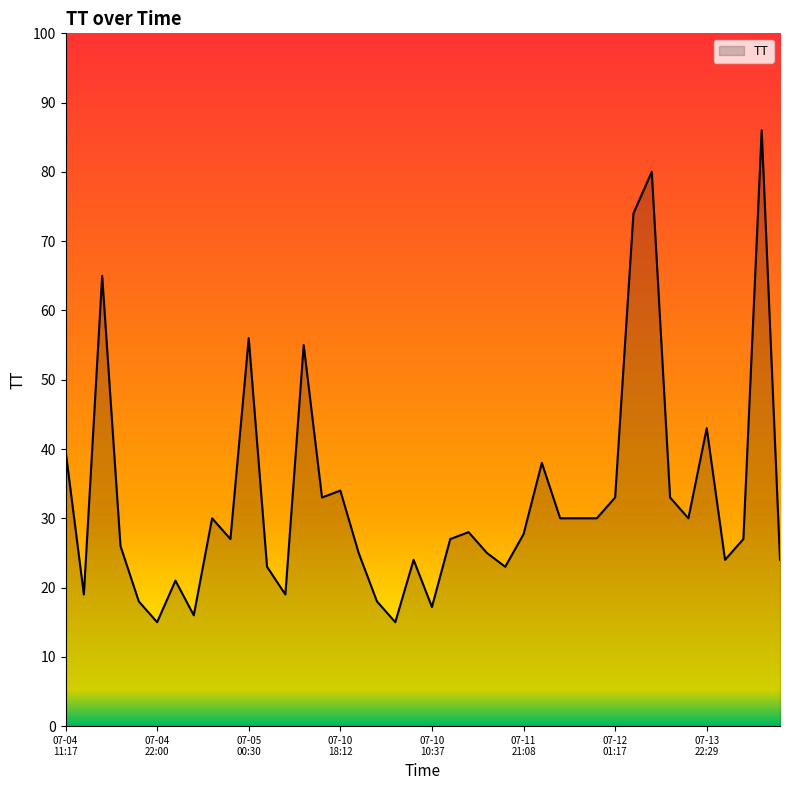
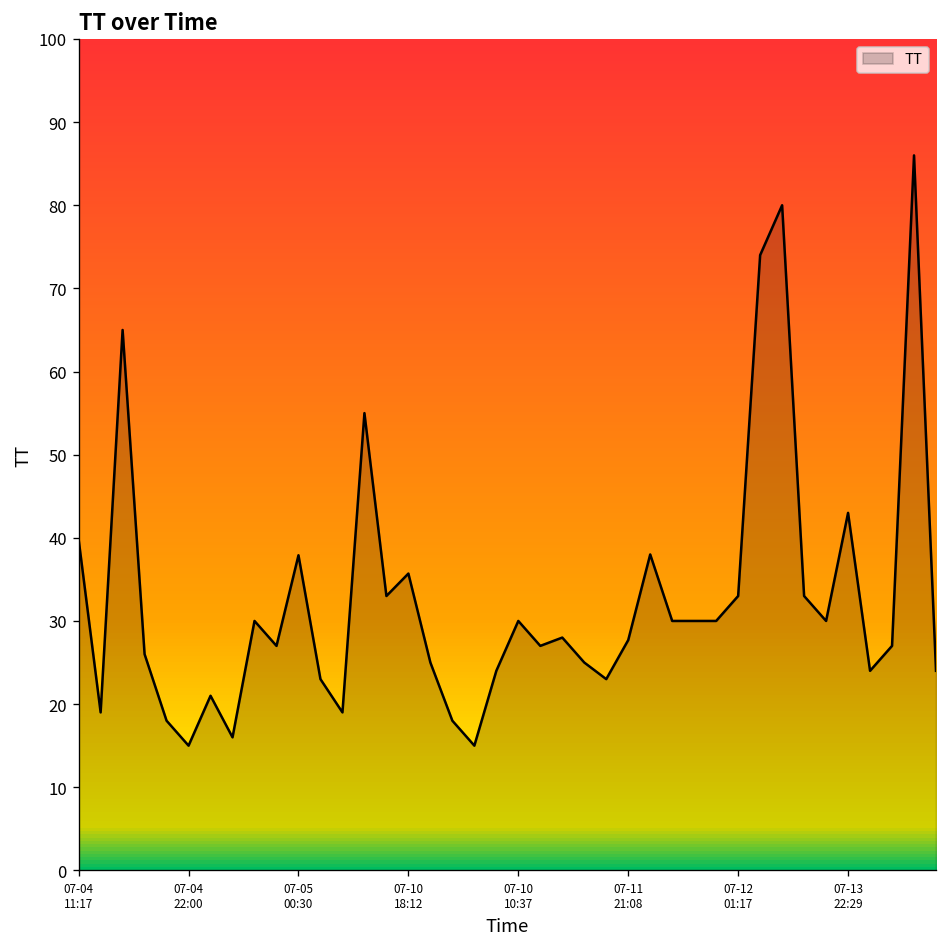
  {
    "07-04 11:17": 40,
    "07-04 22:00": 15,
-   "07-05 00:30": 56,
-   "07-10 18:12": 34,
-   "07-10 10:37": 17,
+   "07-05 00:30": 38,
+   "07-10 18:12": 36,
+   "07-10 10:37": 30,
    "07-11 21:08": 28,
    "07-12 01:17": 33,
    "07-13 22:29": 43
  }
